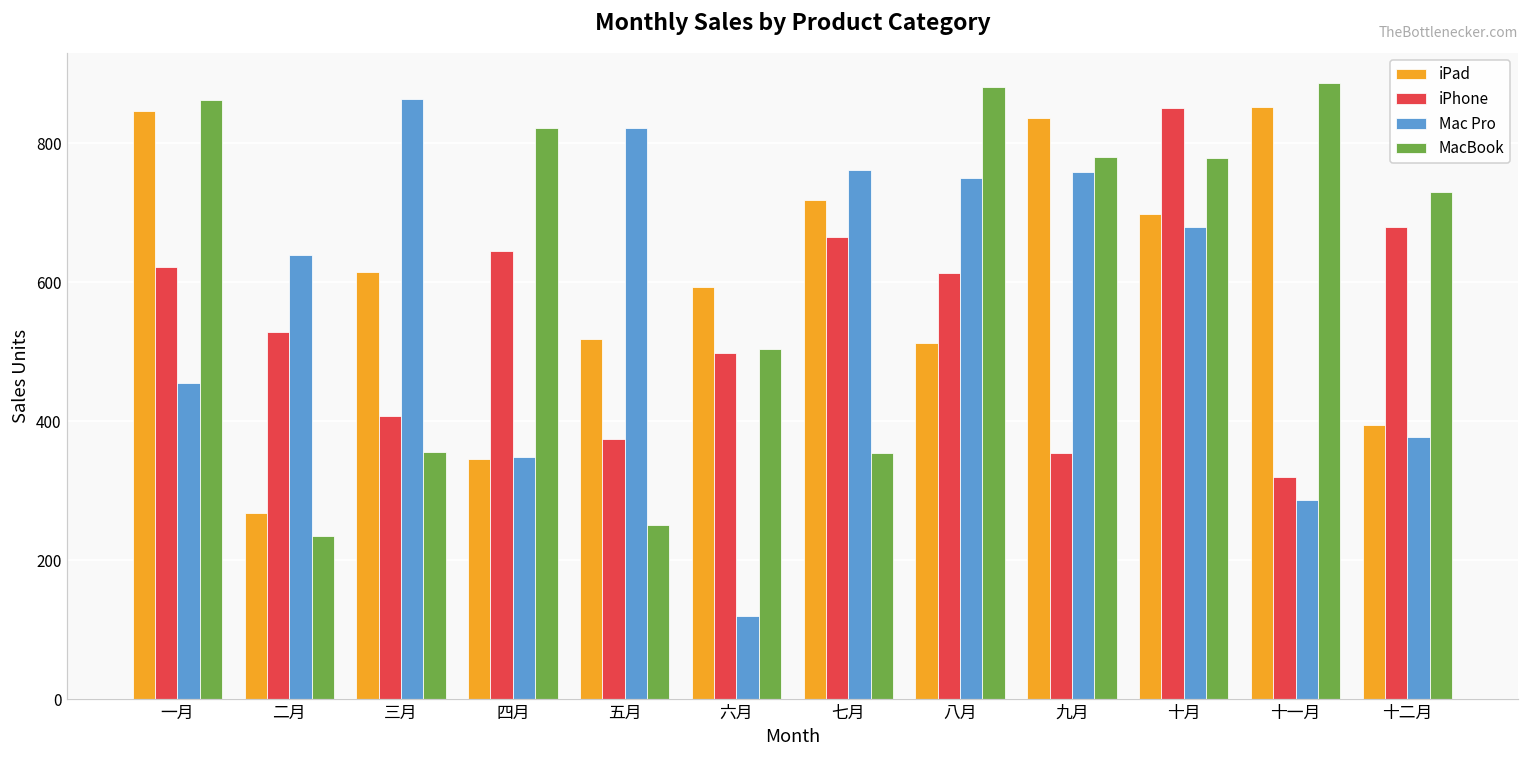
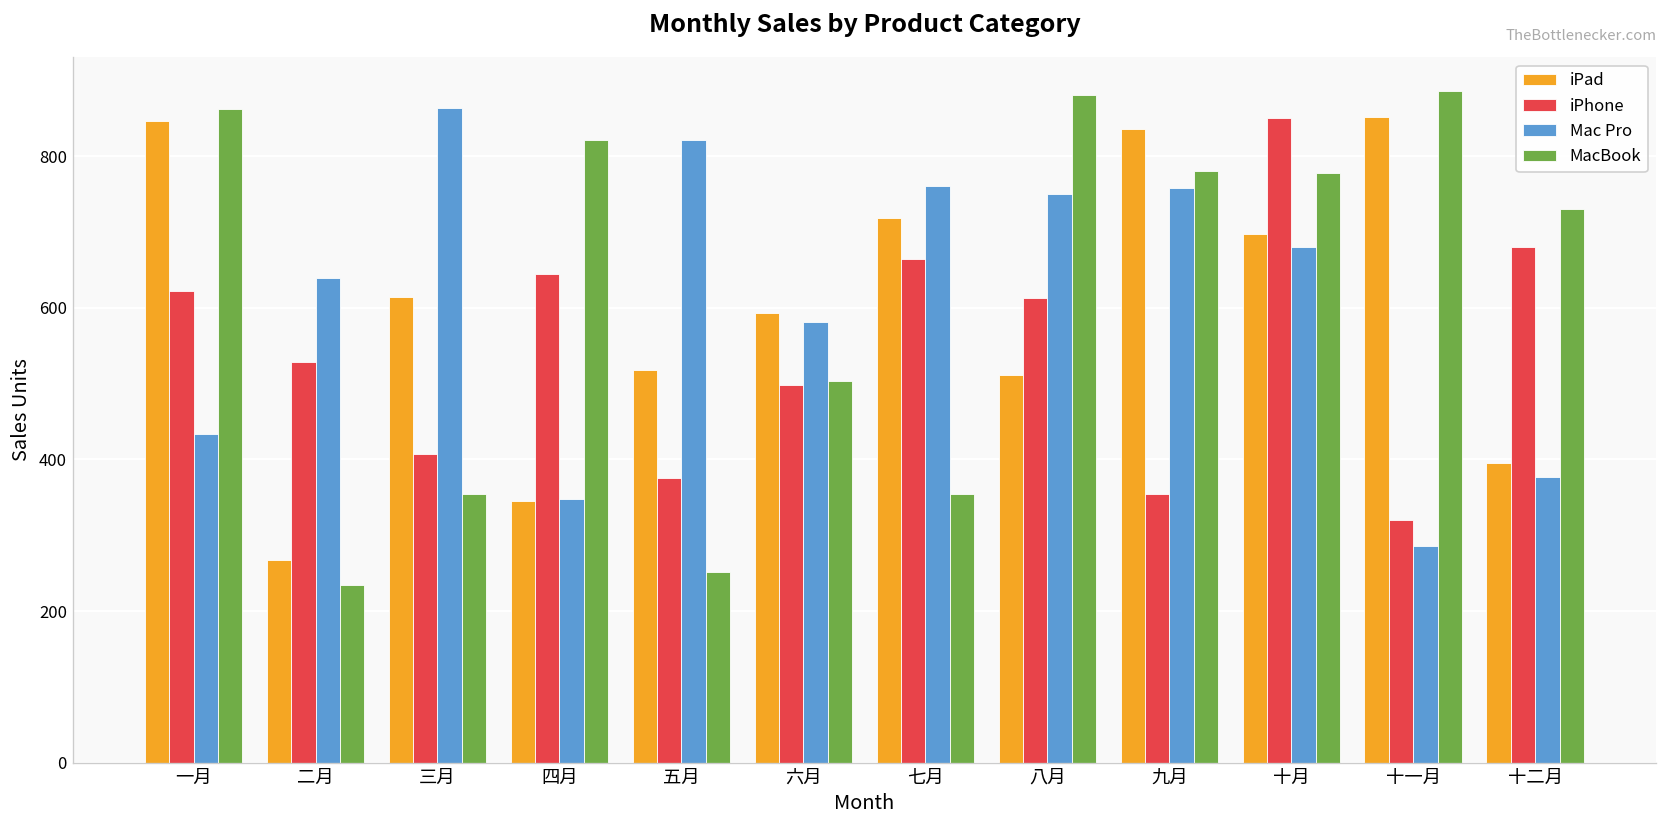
  {
    "iPad": {
      "一月": 850,
      "二月": 270,
      "三月": 610,
      "四月": 350,
      "五月": 520,
      "六月": 590,
      "七月": 720,
      "八月": 510,
      "九月": 840,
      "十月": 700,
      "十一月": 850,
      "十二月": 400
    },
    "iPhone": {
      "一月": 620,
      "二月": 530,
      "三月": 410,
      "四月": 650,
      "五月": 380,
      "六月": 500,
      "七月": 670,
      "八月": 610,
      "九月": 350,
      "十月": 850,
      "十一月": 320,
      "十二月": 680
    },
    "Mac Pro": {
-     "一月": 460,
+     "一月": 430,
      "二月": 640,
      "三月": 860,
      "四月": 350,
      "五月": 820,
-     "六月": 120,
+     "六月": 580,
      "七月": 760,
      "八月": 750,
      "九月": 760,
      "十月": 680,
      "十一月": 290,
      "十二月": 380
    },
    "MacBook": {
      "一月": 860,
      "二月": 240,
      "三月": 360,
      "四月": 820,
      "五月": 250,
      "六月": 500,
      "七月": 350,
      "八月": 880,
      "九月": 780,
      "十月": 780,
      "十一月": 890,
      "十二月": 730
    }
  }
